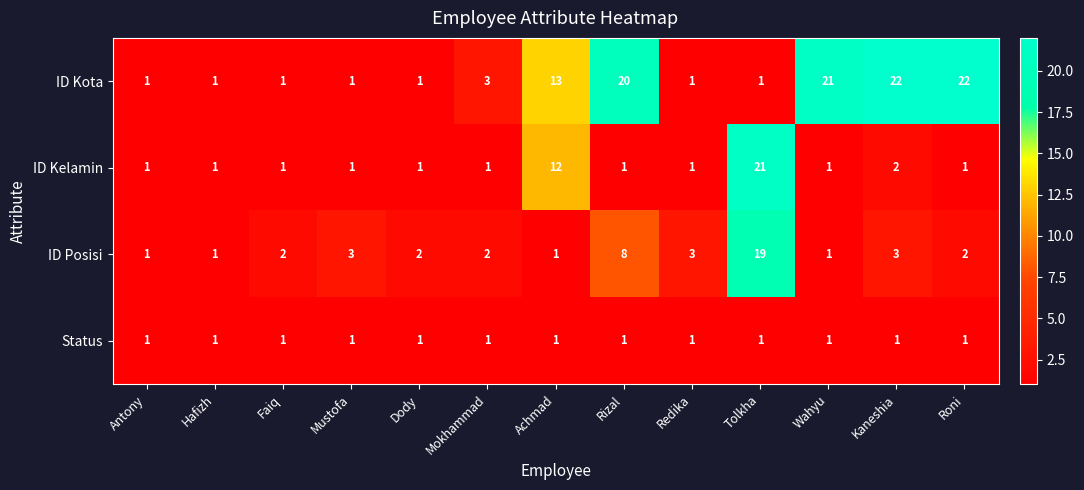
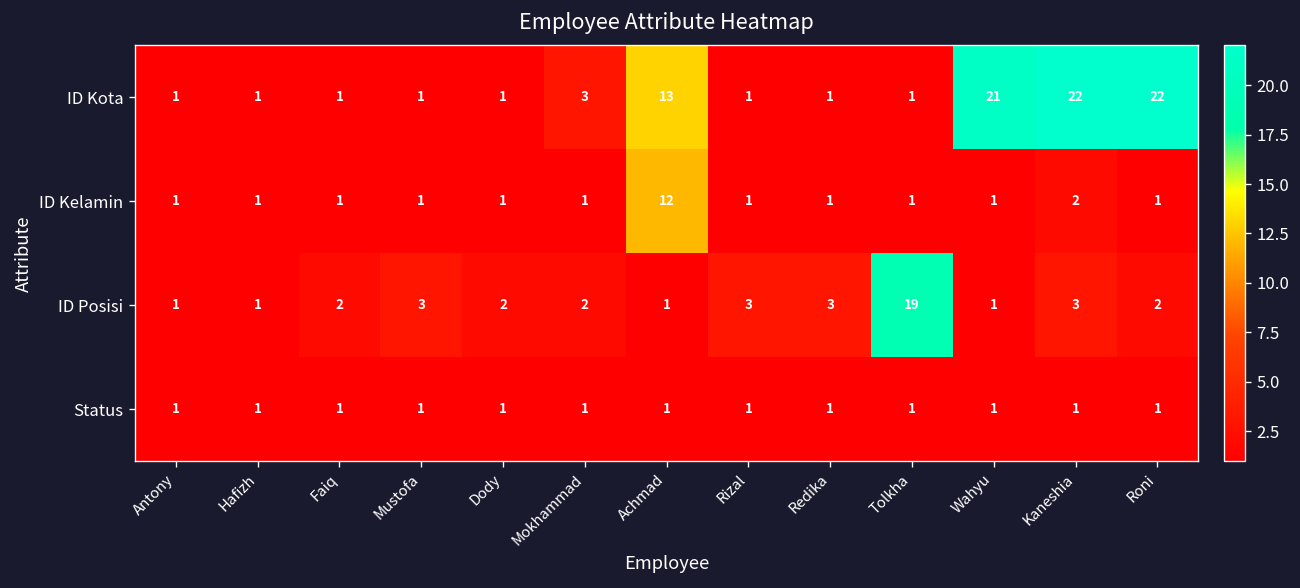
  {
    "ID Kota": {
      "Antony": 1,
      "Hafizh": 1,
      "Faiq": 1,
      "Mustofa": 1,
      "Dody": 1,
      "Mokhammad": 3,
      "Achmad": 13,
-     "Rizal": 20,
+     "Rizal": 1,
      "Redika": 1,
      "Tolkha": 1,
      "Wahyu": 21,
      "Kaneshia": 22,
      "Roni": 22
    },
    "ID Kelamin": {
      "Antony": 1,
      "Hafizh": 1,
      "Faiq": 1,
      "Mustofa": 1,
      "Dody": 1,
      "Mokhammad": 1,
      "Achmad": 12,
      "Rizal": 1,
      "Redika": 1,
-     "Tolkha": 21,
+     "Tolkha": 1,
      "Wahyu": 1,
      "Kaneshia": 2,
      "Roni": 1
    },
    "ID Posisi": {
      "Antony": 1,
      "Hafizh": 1,
      "Faiq": 2,
      "Mustofa": 3,
      "Dody": 2,
      "Mokhammad": 2,
      "Achmad": 1,
-     "Rizal": 8,
+     "Rizal": 3,
      "Redika": 3,
      "Tolkha": 19,
      "Wahyu": 1,
      "Kaneshia": 3,
      "Roni": 2
    },
    "Status": {
      "Antony": 1,
      "Hafizh": 1,
      "Faiq": 1,
      "Mustofa": 1,
      "Dody": 1,
      "Mokhammad": 1,
      "Achmad": 1,
      "Rizal": 1,
      "Redika": 1,
      "Tolkha": 1,
      "Wahyu": 1,
      "Kaneshia": 1,
      "Roni": 1
    }
  }
